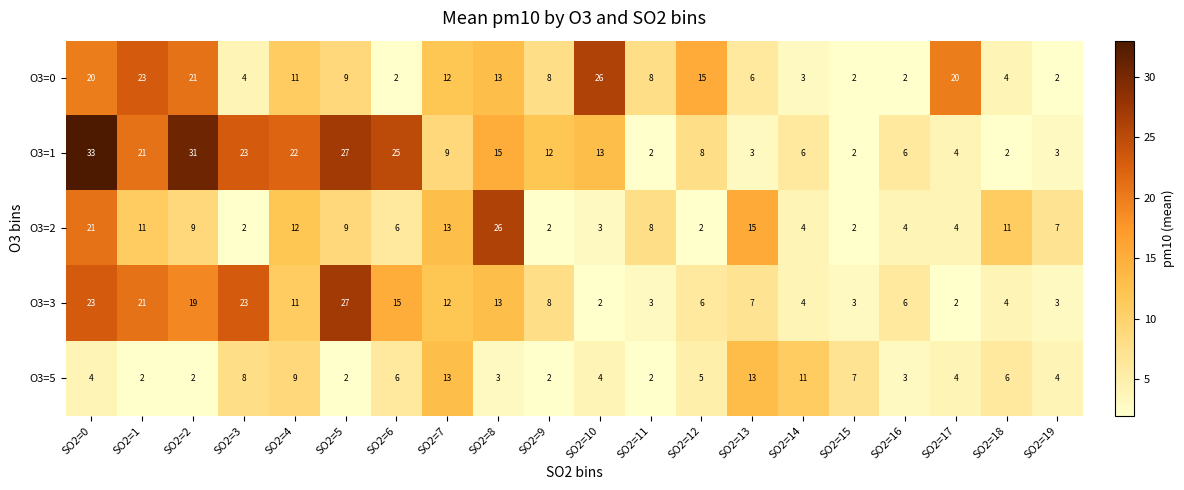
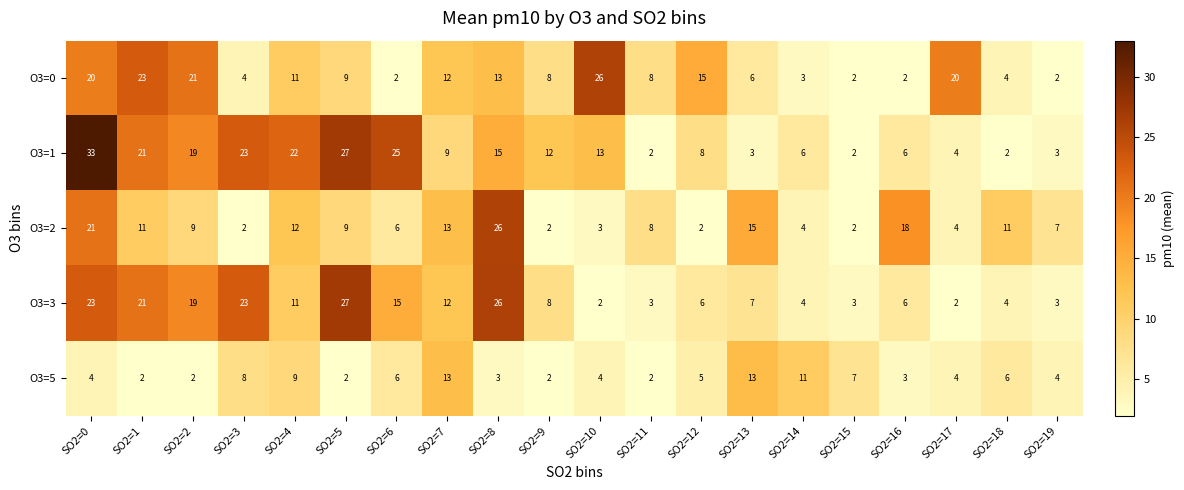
  {
    "O3=0": {
      "SO2=0": 20,
      "SO2=1": 23,
      "SO2=2": 21,
      "SO2=3": 4,
      "SO2=4": 11,
      "SO2=5": 9,
      "SO2=6": 2,
      "SO2=7": 12,
      "SO2=8": 13,
      "SO2=9": 8,
      "SO2=10": 26,
      "SO2=11": 8,
      "SO2=12": 15,
      "SO2=13": 6,
      "SO2=14": 3,
      "SO2=15": 2,
      "SO2=16": 2,
      "SO2=17": 20,
      "SO2=18": 4,
      "SO2=19": 2
    },
    "O3=1": {
      "SO2=0": 33,
      "SO2=1": 21,
-     "SO2=2": 31,
+     "SO2=2": 19,
      "SO2=3": 23,
      "SO2=4": 22,
      "SO2=5": 27,
      "SO2=6": 25,
      "SO2=7": 9,
      "SO2=8": 15,
      "SO2=9": 12,
      "SO2=10": 13,
      "SO2=11": 2,
      "SO2=12": 8,
      "SO2=13": 3,
      "SO2=14": 6,
      "SO2=15": 2,
      "SO2=16": 6,
      "SO2=17": 4,
      "SO2=18": 2,
      "SO2=19": 3
    },
    "O3=2": {
      "SO2=0": 21,
      "SO2=1": 11,
      "SO2=2": 9,
      "SO2=3": 2,
      "SO2=4": 12,
      "SO2=5": 9,
      "SO2=6": 6,
      "SO2=7": 13,
      "SO2=8": 26,
      "SO2=9": 2,
      "SO2=10": 3,
      "SO2=11": 8,
      "SO2=12": 2,
      "SO2=13": 15,
      "SO2=14": 4,
      "SO2=15": 2,
-     "SO2=16": 4,
+     "SO2=16": 18,
      "SO2=17": 4,
      "SO2=18": 11,
      "SO2=19": 7
    },
    "O3=3": {
      "SO2=0": 23,
      "SO2=1": 21,
      "SO2=2": 19,
      "SO2=3": 23,
      "SO2=4": 11,
      "SO2=5": 27,
      "SO2=6": 15,
      "SO2=7": 12,
-     "SO2=8": 13,
+     "SO2=8": 26,
      "SO2=9": 8,
      "SO2=10": 2,
      "SO2=11": 3,
      "SO2=12": 6,
      "SO2=13": 7,
      "SO2=14": 4,
      "SO2=15": 3,
      "SO2=16": 6,
      "SO2=17": 2,
      "SO2=18": 4,
      "SO2=19": 3
    },
    "O3=5": {
      "SO2=0": 4,
      "SO2=1": 2,
      "SO2=2": 2,
      "SO2=3": 8,
      "SO2=4": 9,
      "SO2=5": 2,
      "SO2=6": 6,
      "SO2=7": 13,
      "SO2=8": 3,
      "SO2=9": 2,
      "SO2=10": 4,
      "SO2=11": 2,
      "SO2=12": 5,
      "SO2=13": 13,
      "SO2=14": 11,
      "SO2=15": 7,
      "SO2=16": 3,
      "SO2=17": 4,
      "SO2=18": 6,
      "SO2=19": 4
    }
  }
